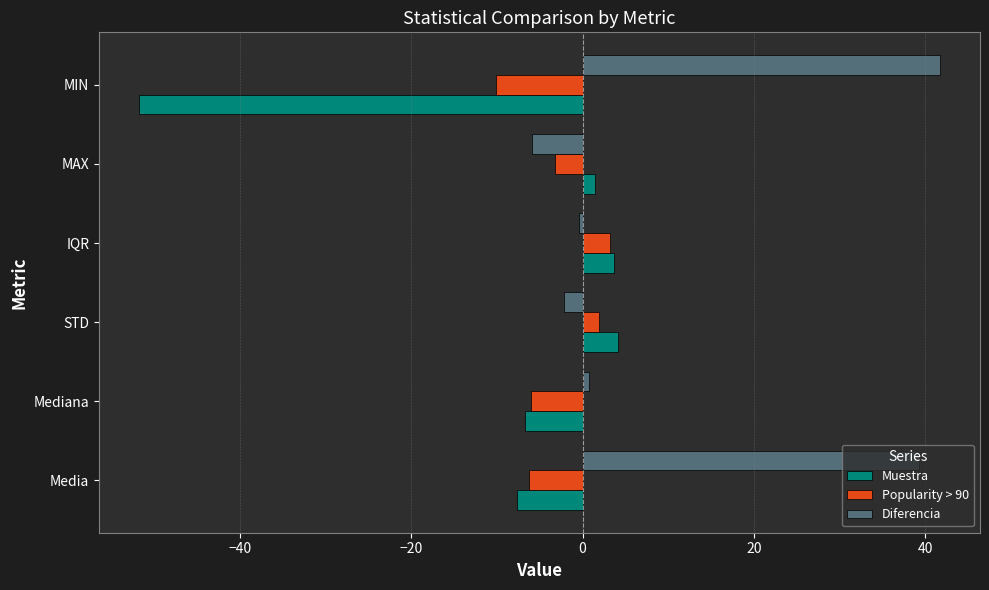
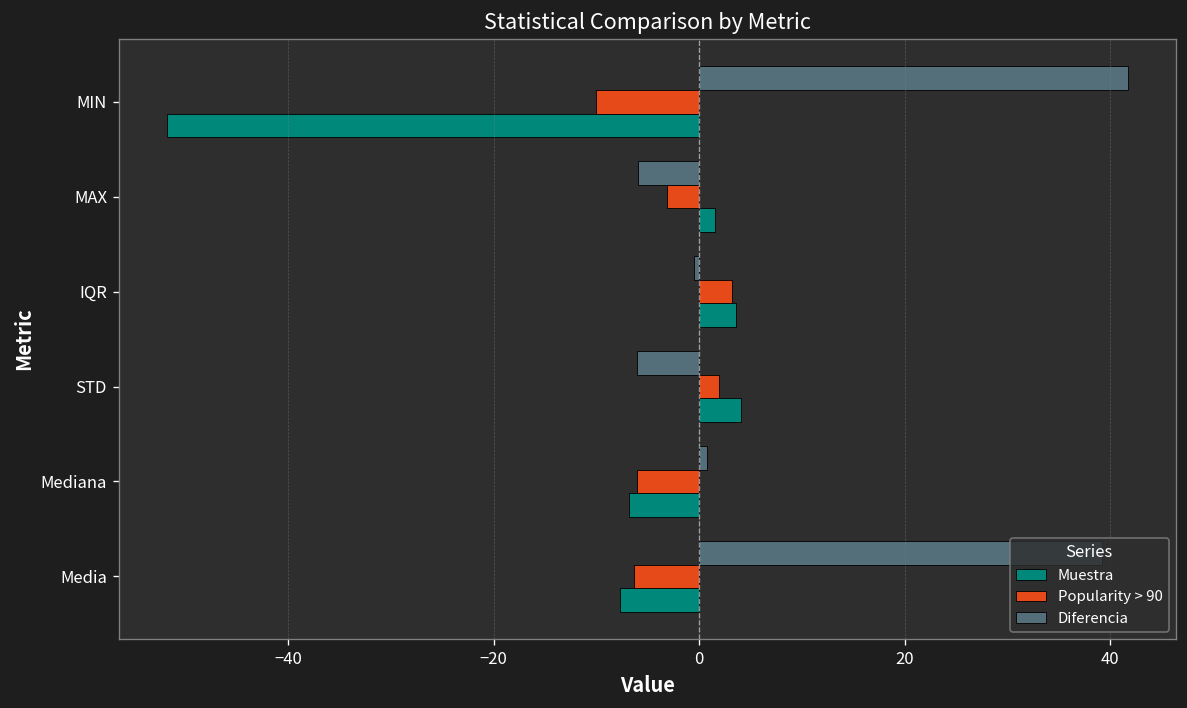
  {
    "Muestra": {
      "MIN": -52,
      "MAX": 2,
      "IQR": 4,
      "STD": 4,
      "Mediana": -7,
      "Media": -8
    },
    "Popularity > 90": {
      "MIN": -10,
      "MAX": -3,
      "IQR": 3,
      "STD": 2,
      "Mediana": -6,
      "Media": -6
    },
    "Diferencia": {
      "MIN": 42,
      "MAX": -6,
      "IQR": 0,
-     "STD": -2,
+     "STD": -6,
      "Mediana": 1
    }
  }
